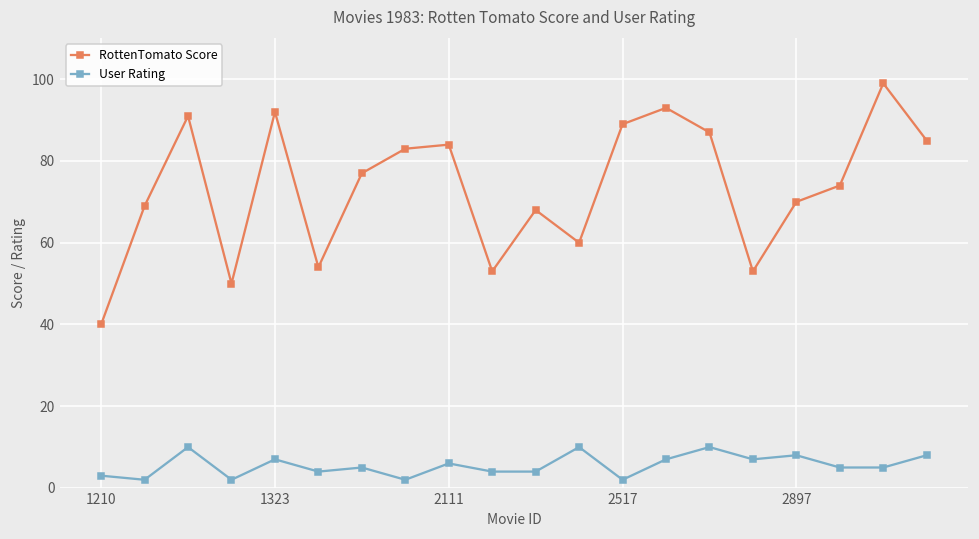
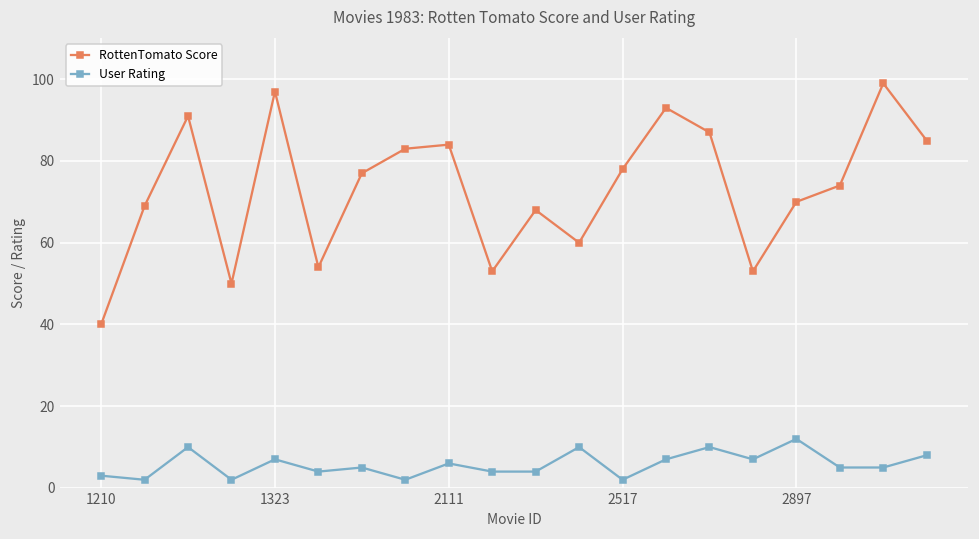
  {
    "RottenTomato Score": {
      "1210": 40,
-     "1323": 92,
+     "1323": 97,
      "2111": 84,
-     "2517": 89,
+     "2517": 78,
      "2897": 70
    },
    "User Rating": {
      "1210": 3,
      "1323": 7,
      "2111": 6,
      "2517": 2,
-     "2897": 8
+     "2897": 12
    }
  }
